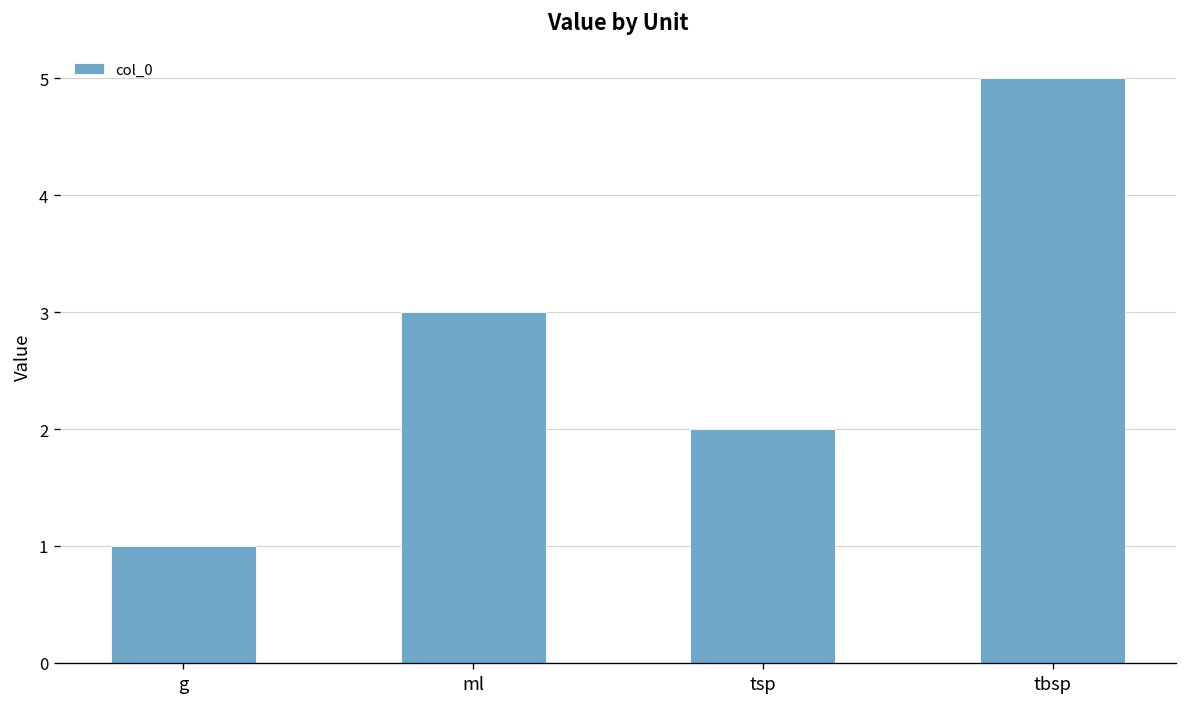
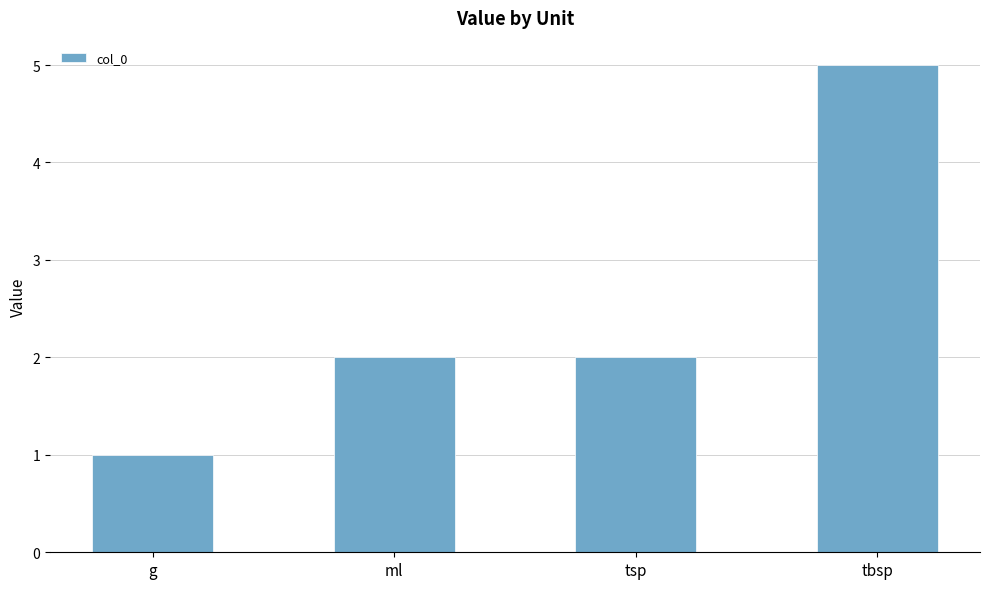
  {
    "g": 1,
-   "ml": 3,
+   "ml": 2,
    "tsp": 2,
    "tbsp": 5
  }
